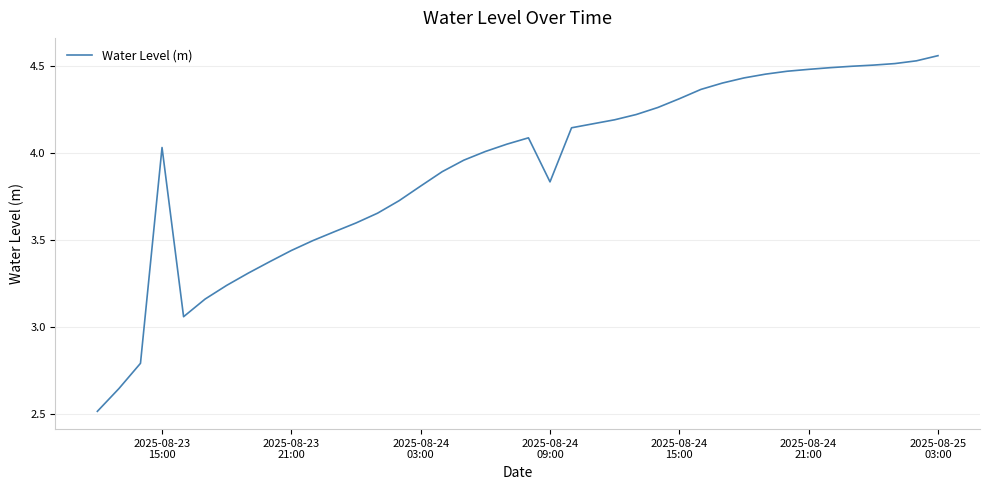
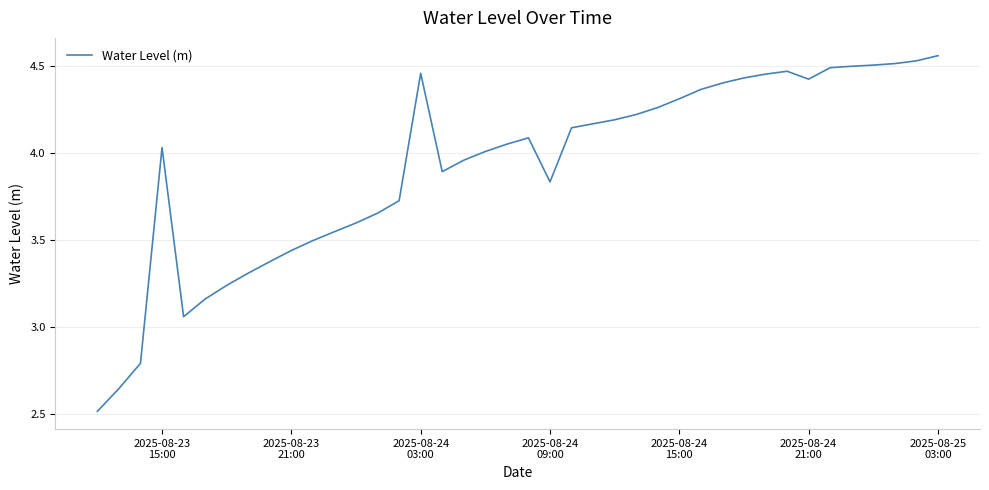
  {
    "2025-08-23 15:00": 4.03,
    "2025-08-23 21:00": 3.44,
-   "2025-08-24 03:00": 3.81,
+   "2025-08-24 03:00": 4.46,
    "2025-08-24 09:00": 3.84,
    "2025-08-24 15:00": 4.31,
-   "2025-08-24 21:00": 4.48,
+   "2025-08-24 21:00": 4.43,
    "2025-08-25 03:00": 4.56
  }
